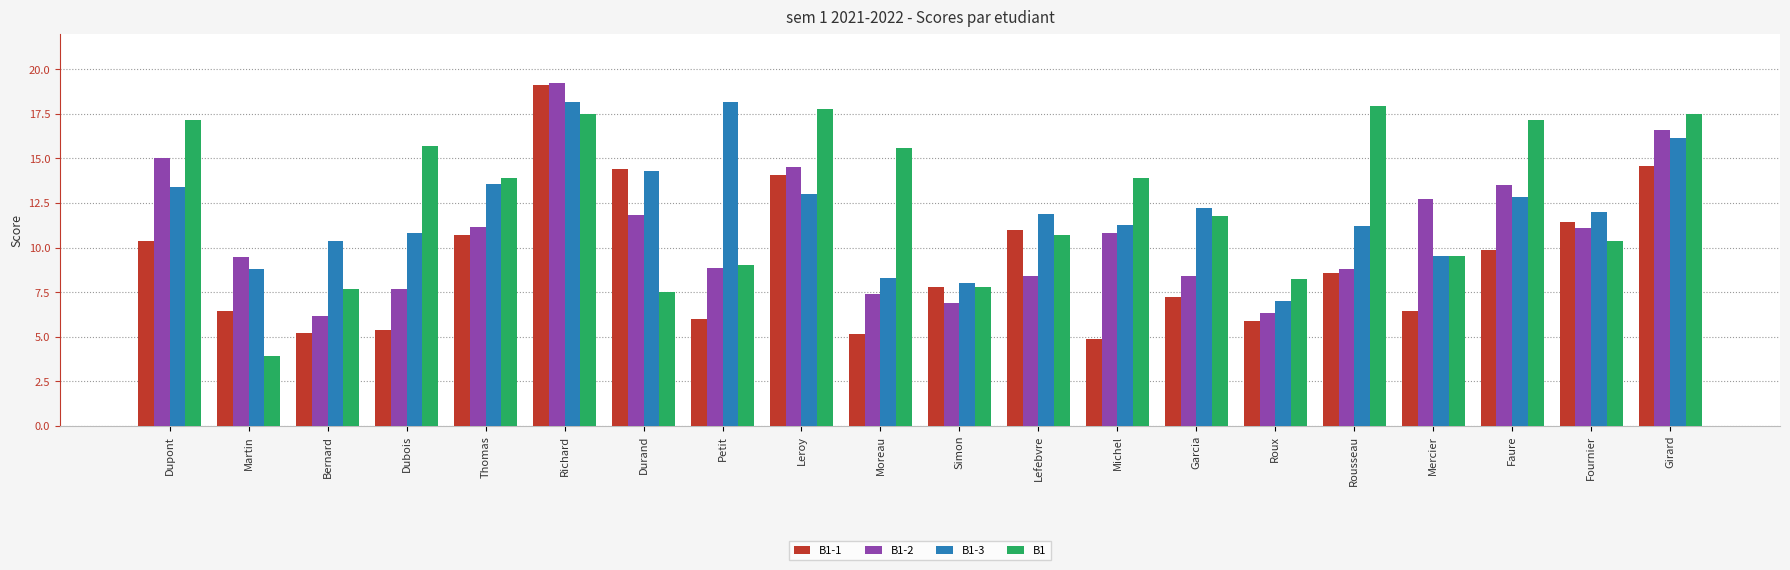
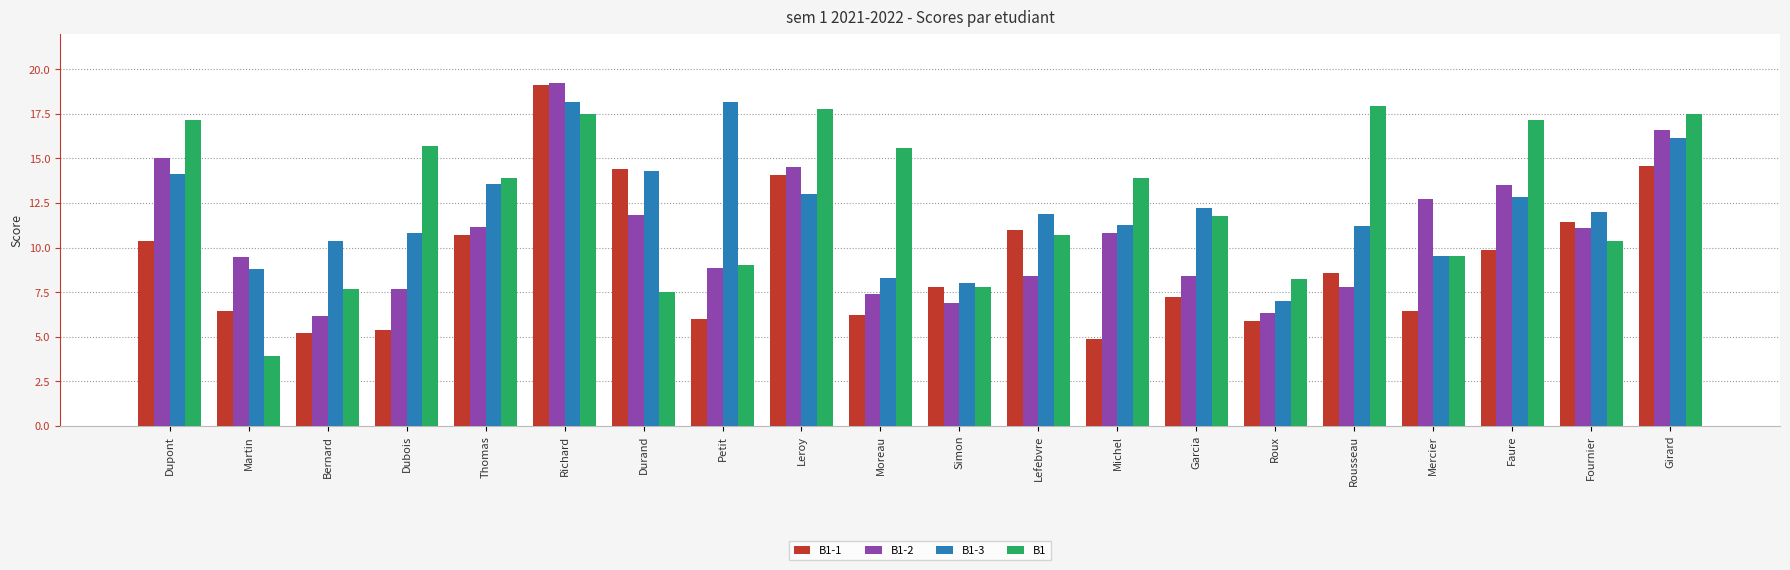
  {
    "B1-1": {
      "Dupont": 10.4,
      "Martin": 6.4,
      "Bernard": 5.2,
      "Dubois": 5.4,
      "Thomas": 10.7,
      "Richard": 19.1,
      "Durand": 14.4,
      "Petit": 6.0,
      "Leroy": 14.1,
-     "Moreau": 5.1,
+     "Moreau": 6.2,
      "Simon": 7.8,
      "Lefebvre": 11.0,
      "Michel": 4.9,
      "Garcia": 7.2,
      "Roux": 5.9,
      "Rousseau": 8.6,
      "Mercier": 6.4,
      "Faure": 9.9,
      "Fournier": 11.4,
      "Girard": 14.6
    },
    "B1-2": {
      "Dupont": 15.0,
      "Martin": 9.5,
      "Bernard": 6.2,
      "Dubois": 7.7,
      "Thomas": 11.2,
      "Richard": 19.3,
      "Durand": 11.8,
      "Petit": 8.8,
      "Leroy": 14.5,
      "Moreau": 7.4,
      "Simon": 6.9,
      "Lefebvre": 8.4,
      "Michel": 10.8,
      "Garcia": 8.4,
      "Roux": 6.3,
-     "Rousseau": 8.8,
+     "Rousseau": 7.8,
      "Mercier": 12.8,
      "Faure": 13.5,
      "Fournier": 11.1,
      "Girard": 16.6
    },
    "B1-3": {
-     "Dupont": 13.4,
+     "Dupont": 14.1,
      "Martin": 8.8,
      "Bernard": 10.4,
      "Dubois": 10.8,
      "Thomas": 13.6,
      "Richard": 18.2,
      "Durand": 14.3,
      "Petit": 18.2,
      "Leroy": 13.0,
      "Moreau": 8.3,
      "Simon": 8.0,
      "Lefebvre": 11.9,
      "Michel": 11.2,
      "Garcia": 12.2,
      "Roux": 7.0,
      "Rousseau": 11.2,
      "Mercier": 9.5,
      "Faure": 12.9,
      "Fournier": 12.0,
      "Girard": 16.1
    },
    "B1": {
      "Dupont": 17.1,
      "Martin": 3.9,
      "Bernard": 7.7,
      "Dubois": 15.7,
      "Thomas": 13.9,
      "Richard": 17.5,
      "Durand": 7.5,
      "Petit": 9.0,
      "Leroy": 17.8,
      "Moreau": 15.6,
      "Simon": 7.8,
      "Lefebvre": 10.7,
      "Michel": 13.9,
      "Garcia": 11.8,
      "Roux": 8.2,
      "Rousseau": 18.0,
      "Mercier": 9.5,
      "Faure": 17.1,
      "Fournier": 10.4,
      "Girard": 17.5
    }
  }
